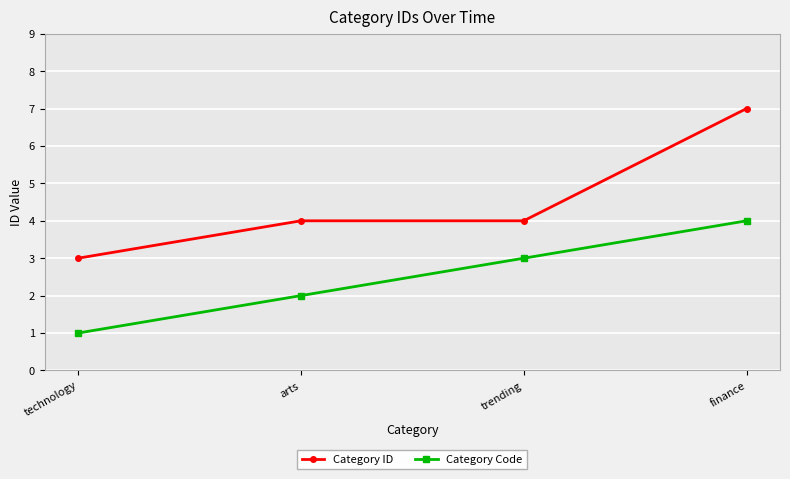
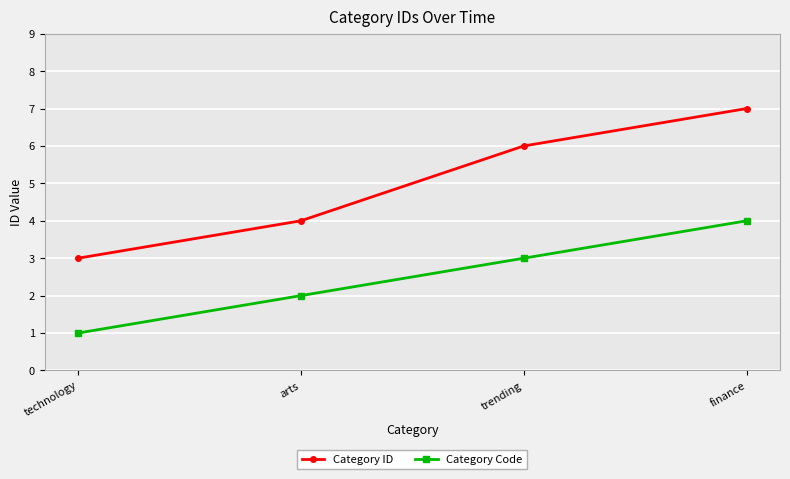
  {
    "Category ID": {
      "technology": 3,
      "arts": 4,
-     "trending": 4,
+     "trending": 6,
      "finance": 7
    },
    "Category Code": {
      "technology": 1,
      "arts": 2,
      "trending": 3,
      "finance": 4
    }
  }
